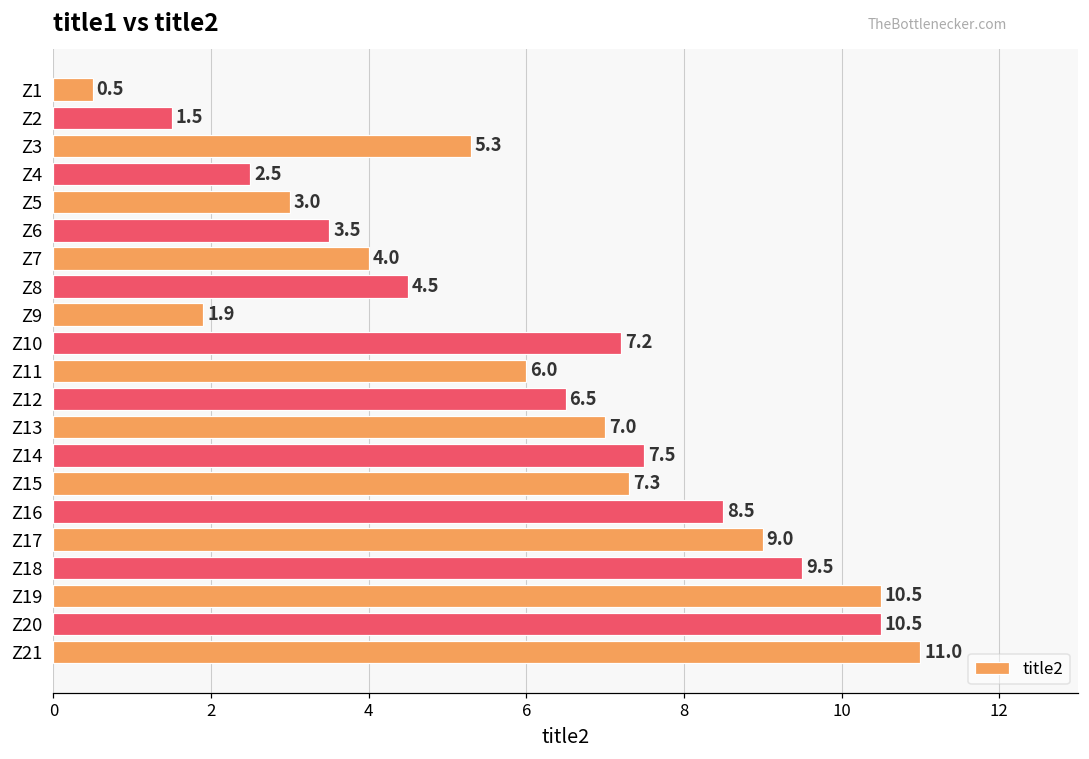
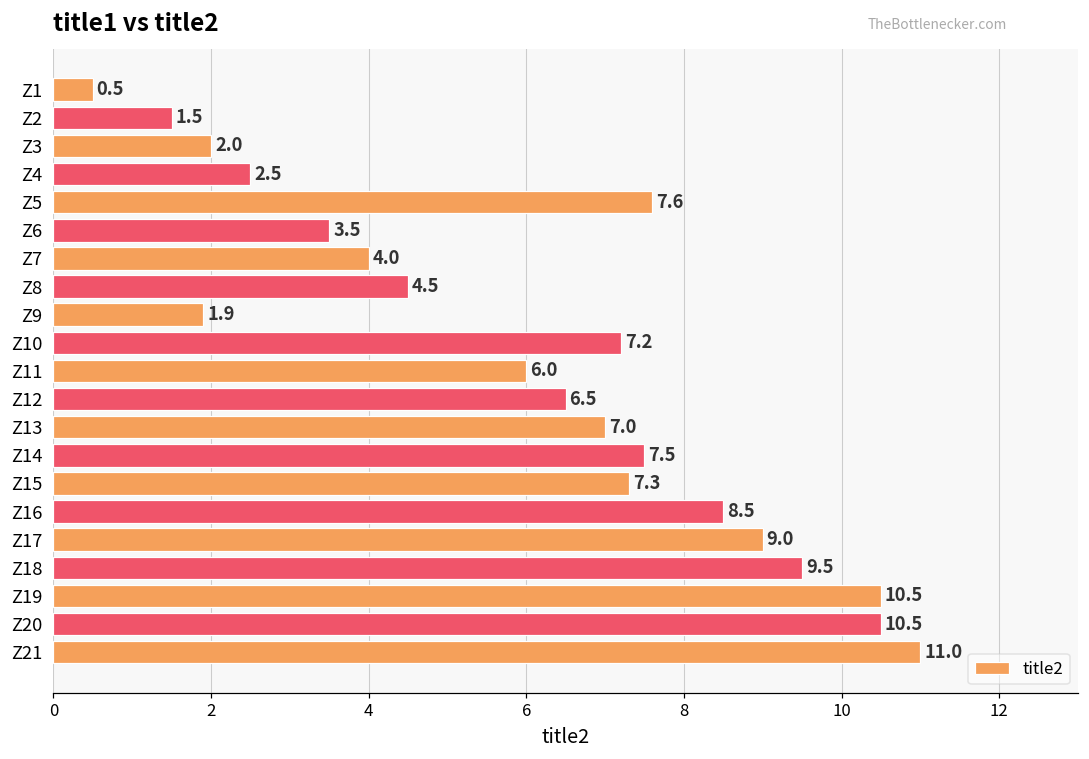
  {
    "Z1": 0.5,
    "Z2": 1.5,
-   "Z3": 5.3,
+   "Z3": 2.0,
    "Z4": 2.5,
-   "Z5": 3.0,
+   "Z5": 7.6,
    "Z6": 3.5,
    "Z7": 4.0,
    "Z8": 4.5,
    "Z9": 1.9,
    "Z10": 7.2,
    "Z11": 6.0,
    "Z12": 6.5,
    "Z13": 7.0,
    "Z14": 7.5,
    "Z15": 7.3,
    "Z16": 8.5,
    "Z17": 9.0,
    "Z18": 9.5,
    "Z19": 10.5,
    "Z20": 10.5,
    "Z21": 11.0
  }
